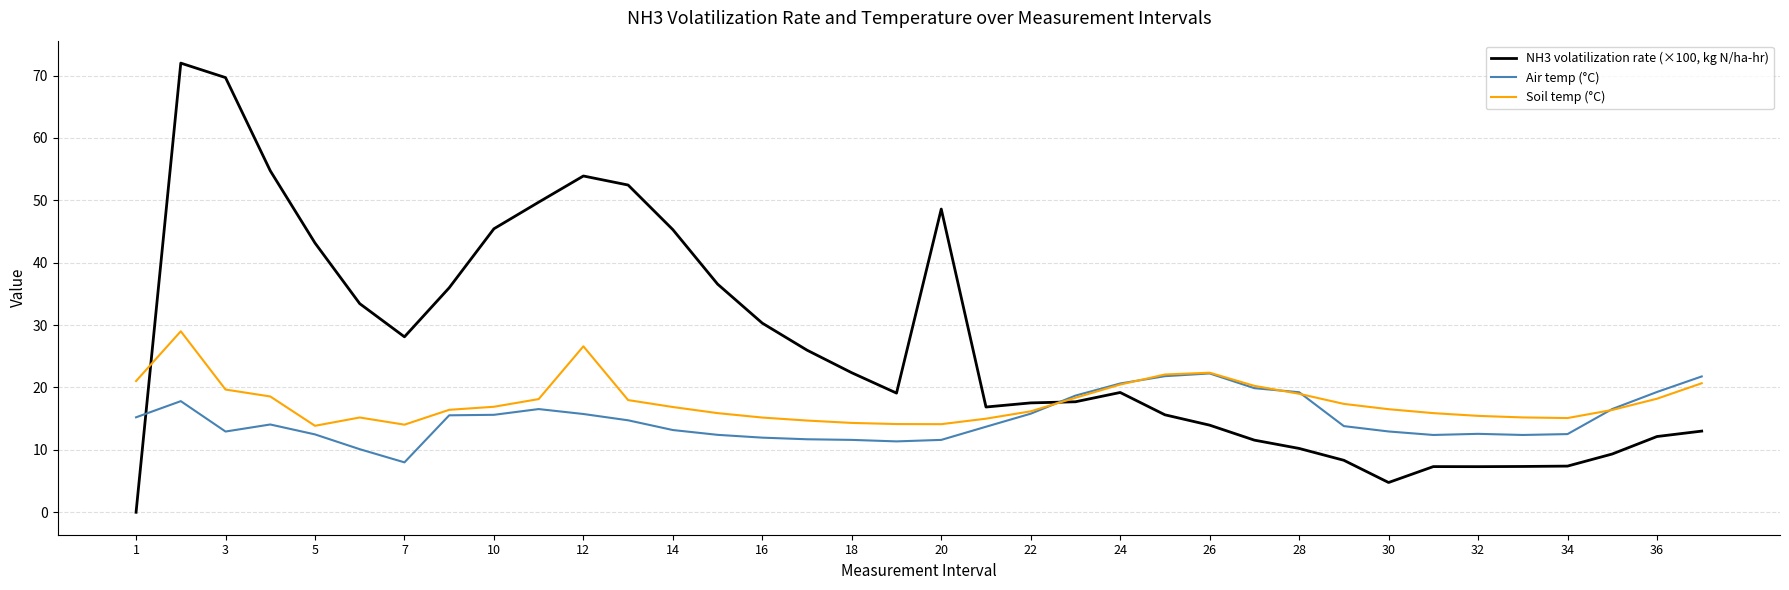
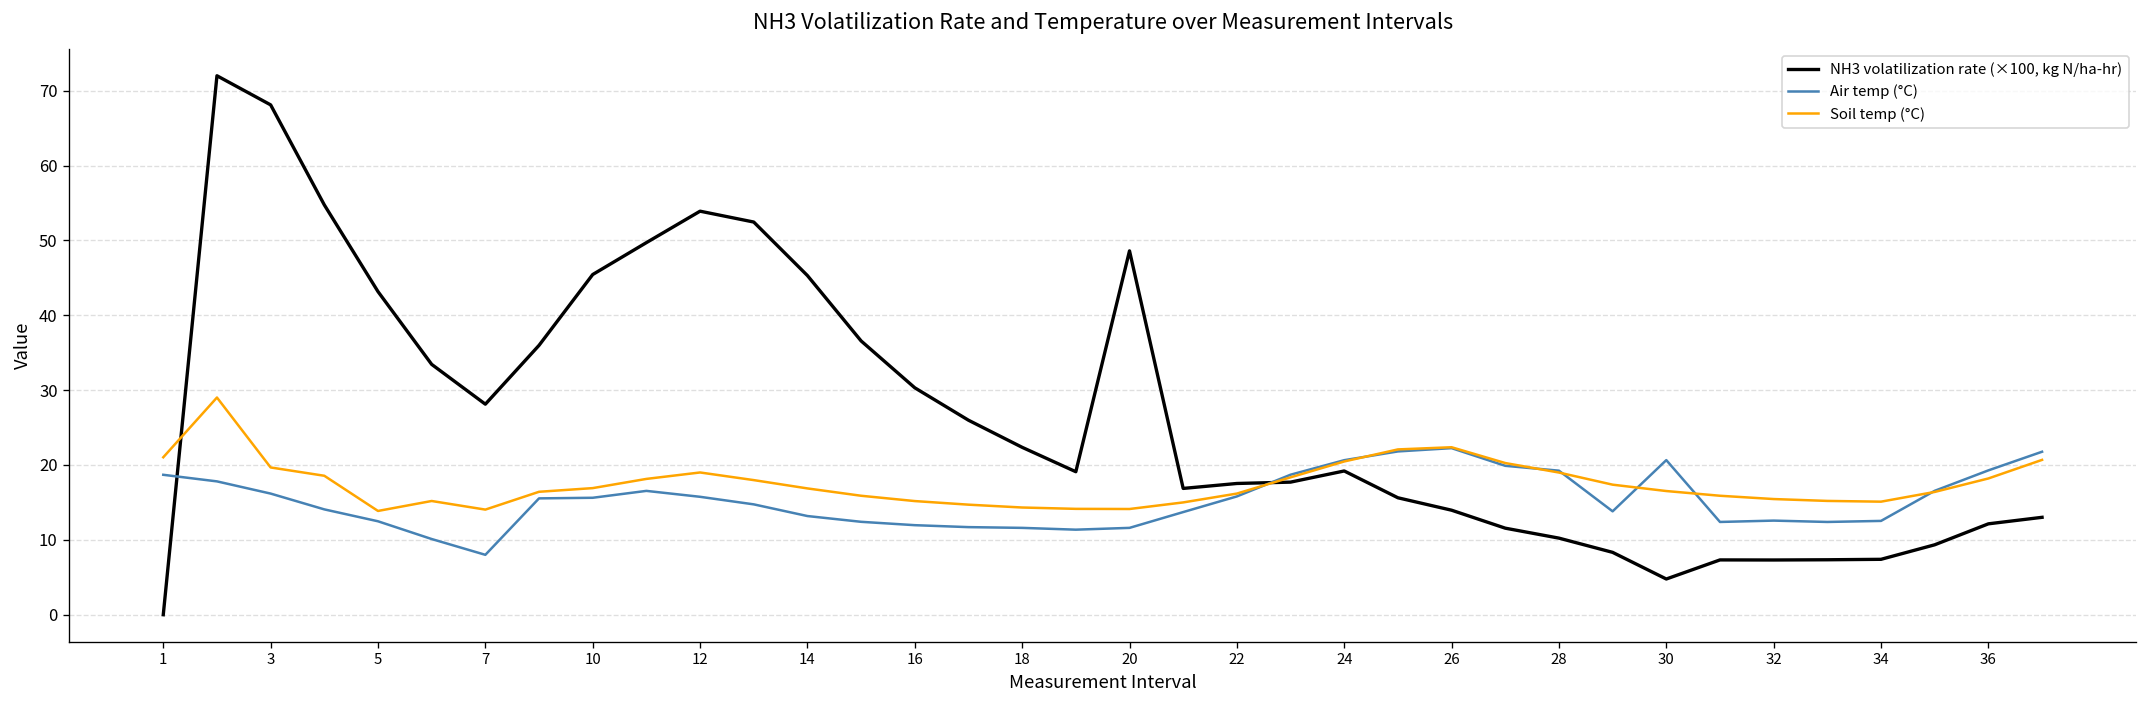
  {
    "NH3 volatilization rate (×100, kg N/ha-hr)": {
      "1": 0,
-     "3": 70,
+     "3": 68,
      "5": 43,
      "7": 28,
      "10": 45,
      "12": 54,
      "14": 45,
      "16": 30,
      "18": 22,
      "20": 49,
      "22": 18,
      "24": 19,
      "26": 14,
      "28": 10,
      "30": 5,
      "32": 7,
      "34": 7,
      "36": 12
    },
    "Air temp (°C)": {
-     "1": 15,
-     "3": 13,
+     "1": 19,
+     "3": 16,
      "5": 12,
      "7": 8,
      "10": 16,
      "12": 16,
      "14": 13,
      "16": 12,
      "18": 12,
      "20": 12,
-     "30": 13,
+     "30": 21,
      "32": 13,
      "34": 13,
      "36": 19
    },
    "Soil temp (°C)": {
      "1": 21,
      "3": 20,
      "5": 14,
      "7": 14,
      "10": 17,
-     "12": 27,
+     "12": 19,
      "14": 17,
      "16": 15,
      "18": 14,
      "20": 14,
      "30": 17,
      "32": 15,
      "34": 15,
      "36": 18
    }
  }
